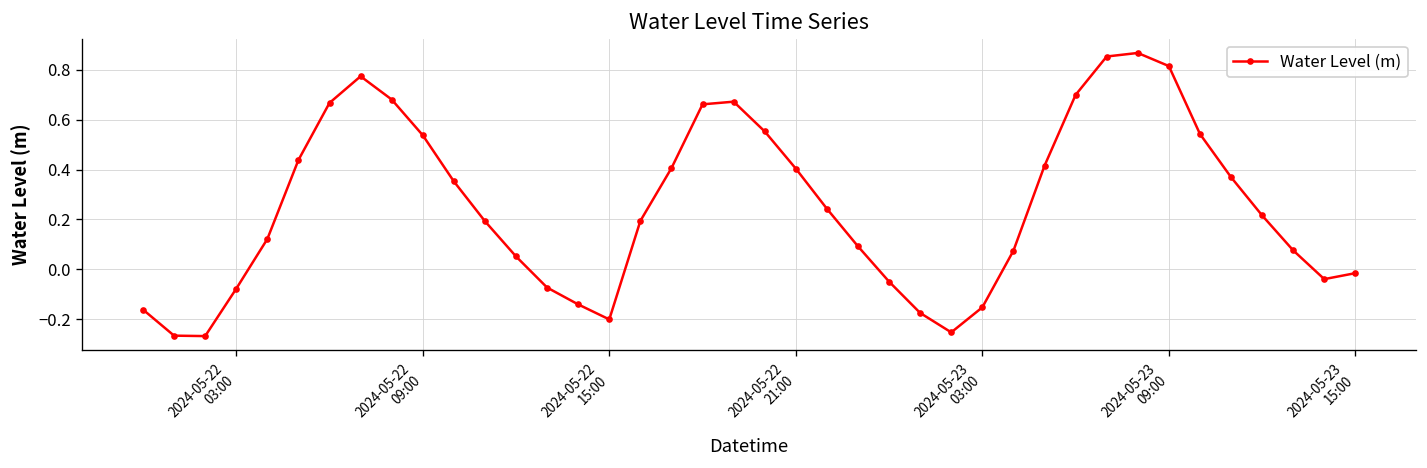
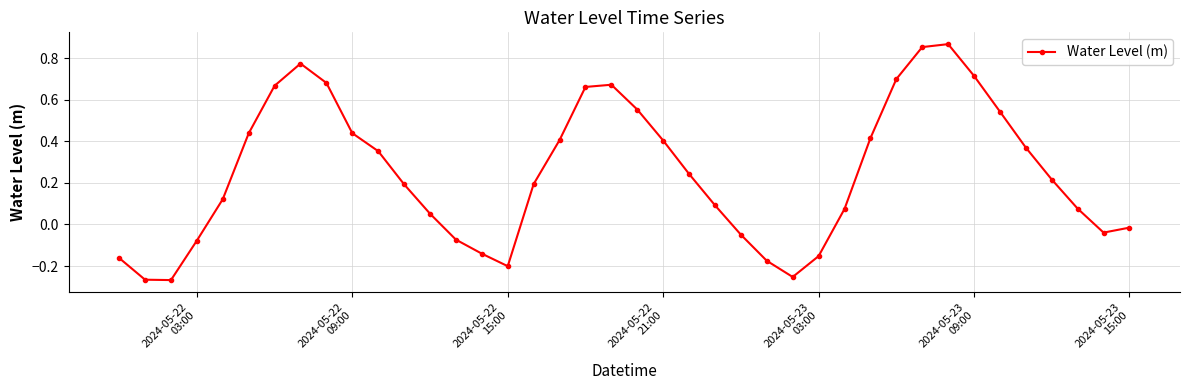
  {
    "2024-05-22 03:00": -0.08,
-   "2024-05-22 09:00": 0.54,
+   "2024-05-22 09:00": 0.44,
    "2024-05-22 15:00": -0.20,
    "2024-05-22 21:00": 0.40,
    "2024-05-23 03:00": -0.15,
-   "2024-05-23 09:00": 0.81,
+   "2024-05-23 09:00": 0.71,
    "2024-05-23 15:00": -0.02
  }
